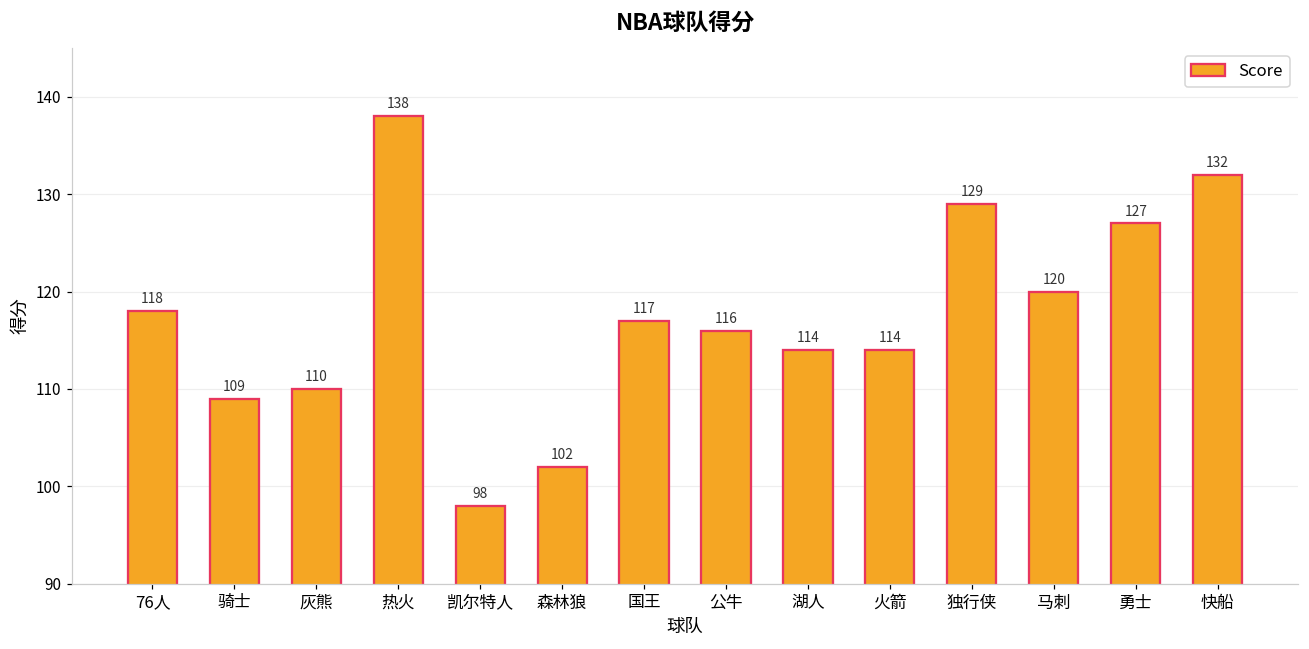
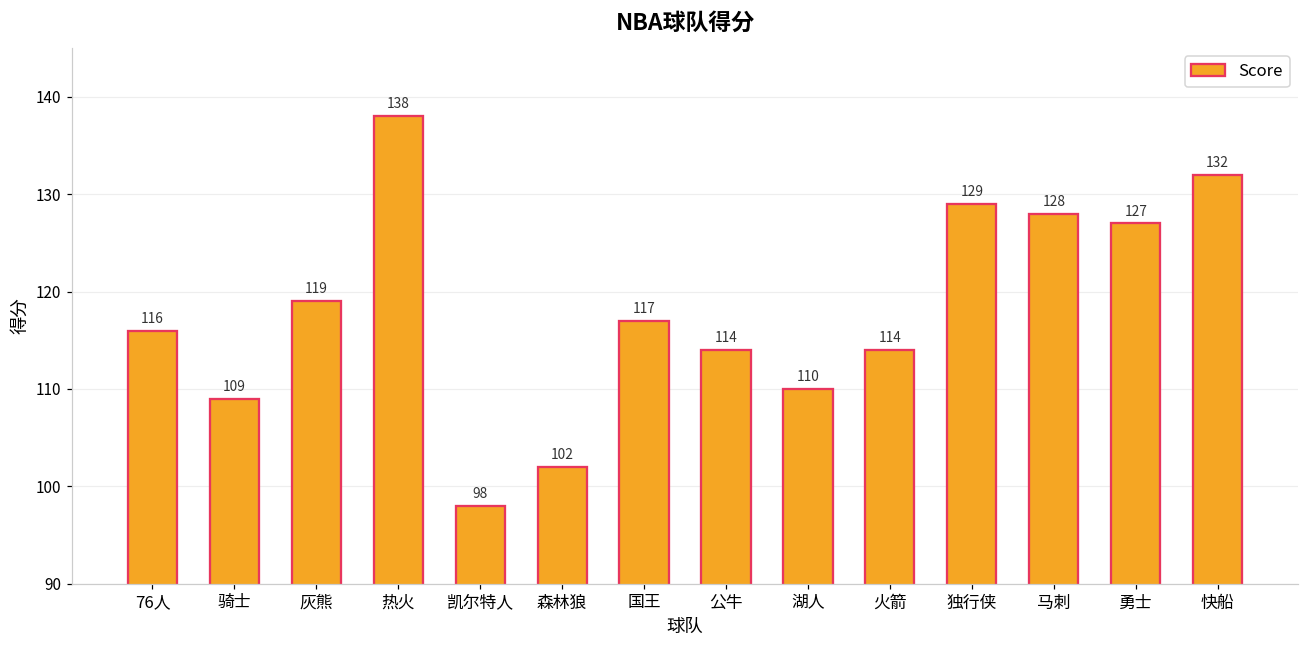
  {
-   "76人": 118,
+   "76人": 116,
    "骑士": 109,
-   "灰熊": 110,
+   "灰熊": 119,
    "热火": 138,
    "凯尔特人": 98,
    "森林狼": 102,
    "国王": 117,
-   "公牛": 116,
-   "湖人": 114,
+   "公牛": 114,
+   "湖人": 110,
    "火箭": 114,
    "独行侠": 129,
-   "马刺": 120,
+   "马刺": 128,
    "勇士": 127,
    "快船": 132
  }
